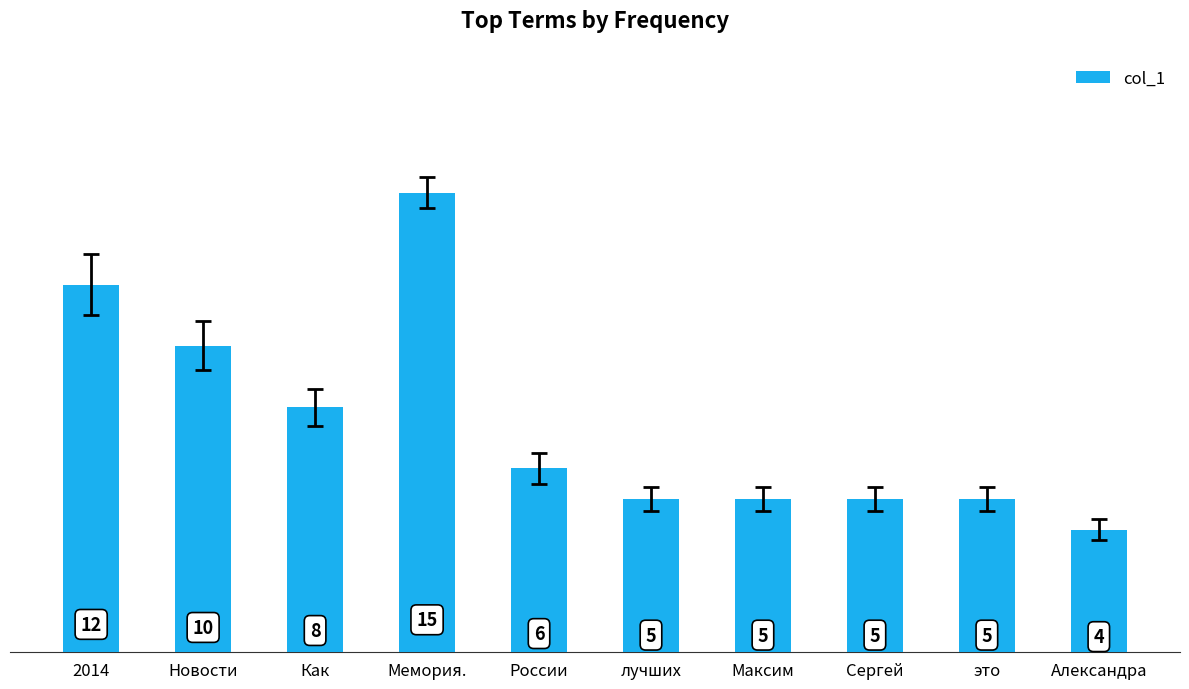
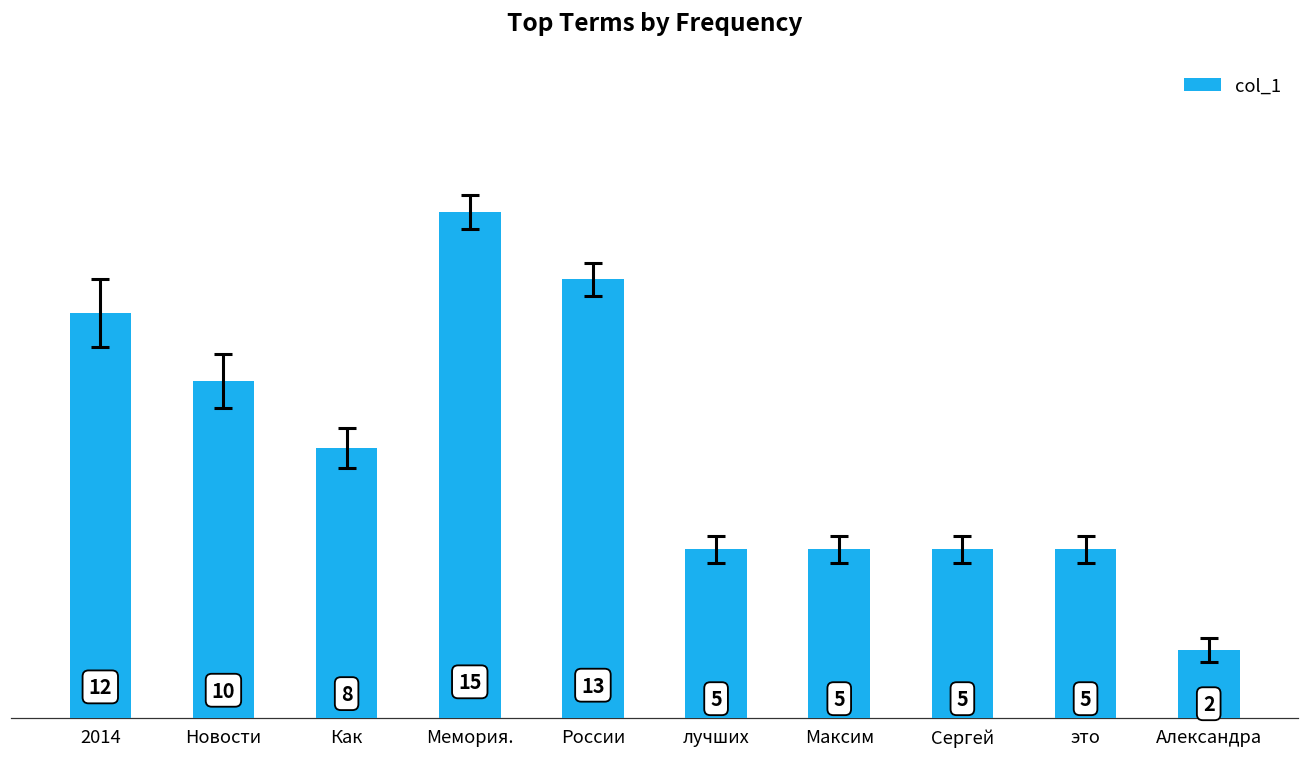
  {
    "col_1": {
-     "России": 6,
-     "Александра": 4
+     "России": 13,
+     "Александра": 2
    }
  }
